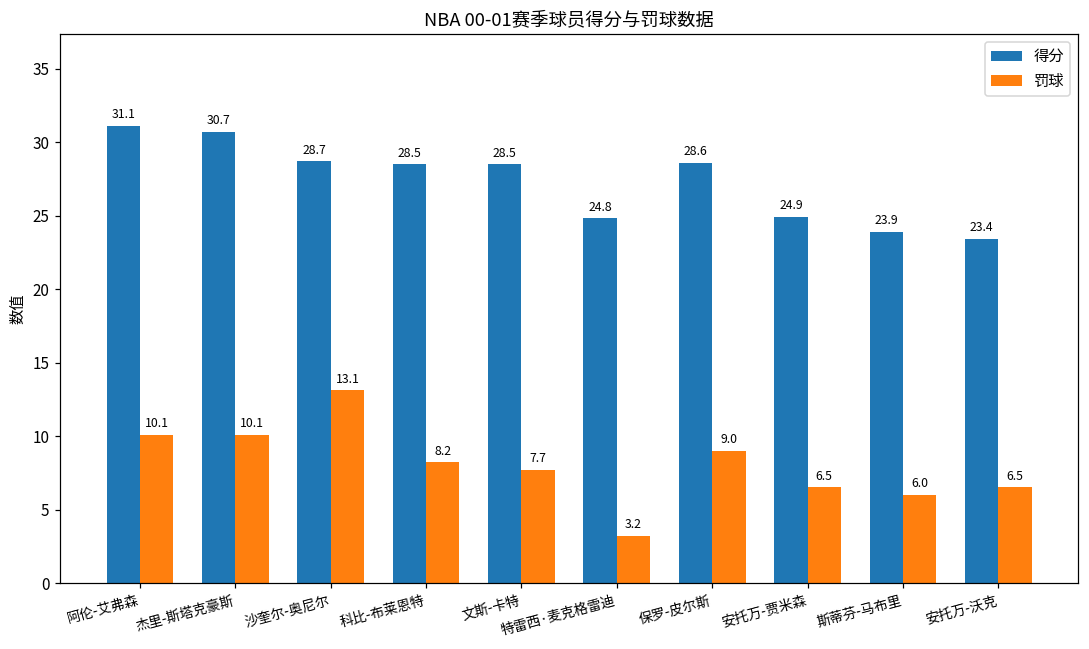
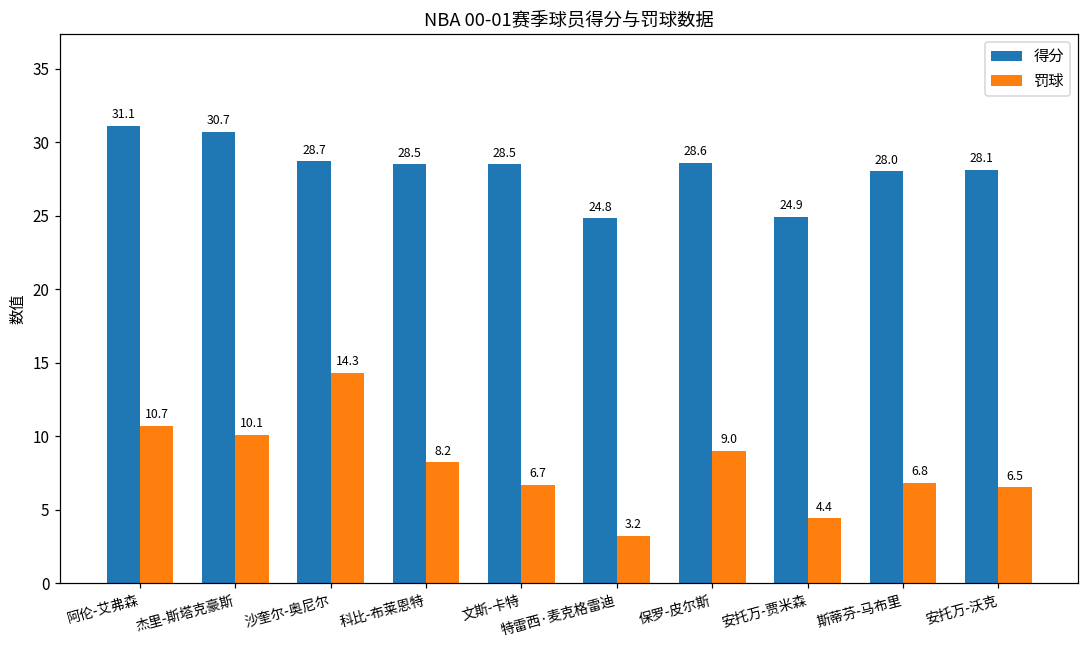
  {
    "得分": {
      "阿伦-艾弗森": 31.1,
      "杰里-斯塔克豪斯": 30.7,
      "沙奎尔-奥尼尔": 28.7,
      "科比-布莱恩特": 28.5,
      "文斯-卡特": 28.5,
      "特雷西·麦克格雷迪": 24.8,
      "保罗-皮尔斯": 28.6,
      "安托万-贾米森": 24.9,
-     "斯蒂芬-马布里": 23.9,
-     "安托万-沃克": 23.4
+     "斯蒂芬-马布里": 28.0,
+     "安托万-沃克": 28.1
    },
    "罚球": {
-     "阿伦-艾弗森": 10.1,
+     "阿伦-艾弗森": 10.7,
      "杰里-斯塔克豪斯": 10.1,
-     "沙奎尔-奥尼尔": 13.1,
+     "沙奎尔-奥尼尔": 14.3,
      "科比-布莱恩特": 8.2,
-     "文斯-卡特": 7.7,
+     "文斯-卡特": 6.7,
      "特雷西·麦克格雷迪": 3.2,
      "保罗-皮尔斯": 9.0,
-     "安托万-贾米森": 6.5,
-     "斯蒂芬-马布里": 6.0,
+     "安托万-贾米森": 4.4,
+     "斯蒂芬-马布里": 6.8,
      "安托万-沃克": 6.5
    }
  }
